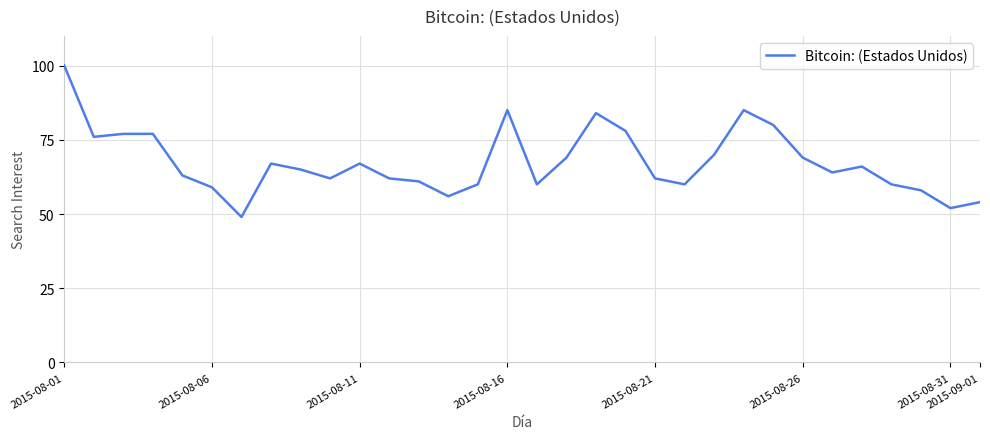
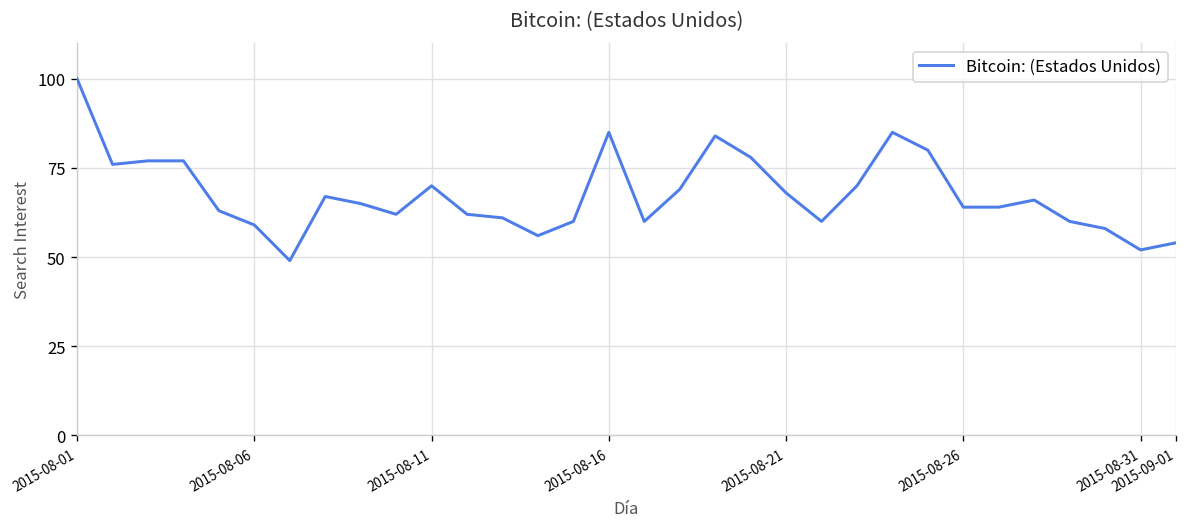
  {
    "2015-08-01": 100,
    "2015-08-06": 59,
-   "2015-08-11": 67,
+   "2015-08-11": 70,
    "2015-08-16": 85,
-   "2015-08-21": 62,
-   "2015-08-26": 69,
+   "2015-08-21": 68,
+   "2015-08-26": 64,
    "2015-08-31": 52,
    "2015-09-01": 54
  }
